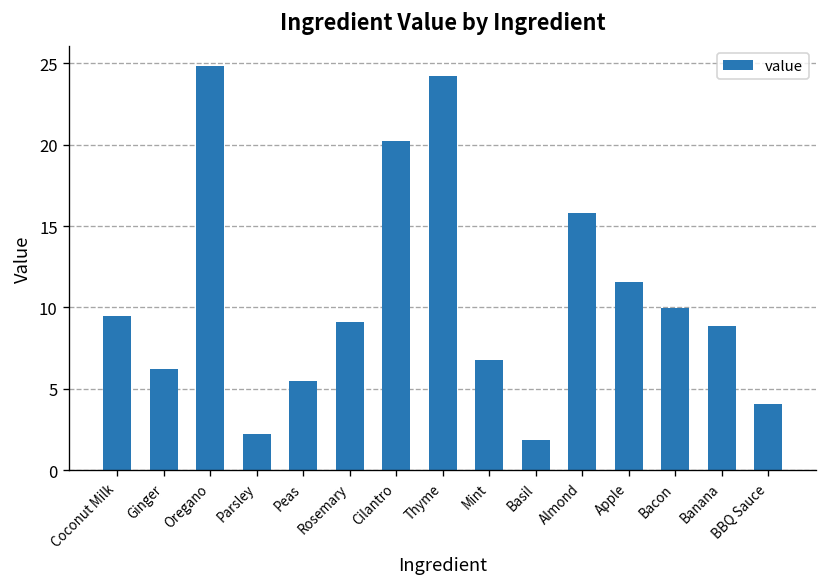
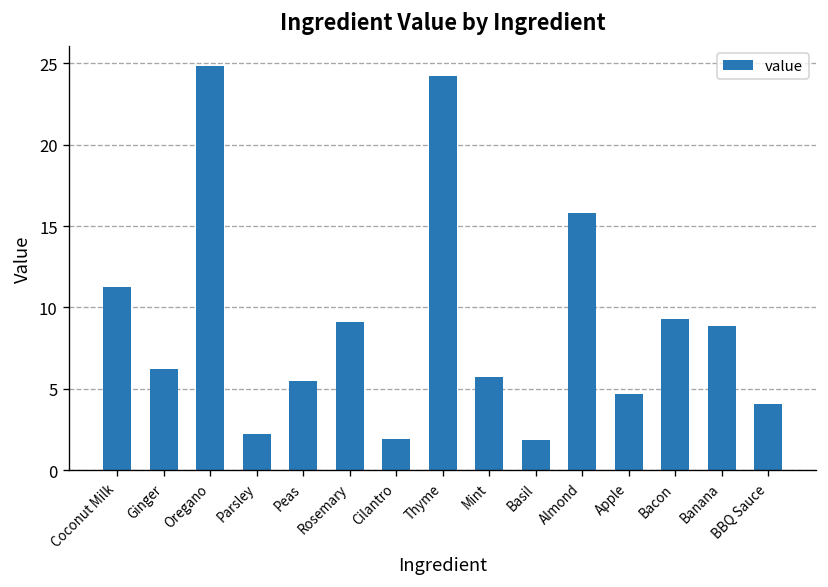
  {
-   "Coconut Milk": 9.5,
+   "Coconut Milk": 11.3,
    "Ginger": 6.2,
    "Oregano": 24.8,
    "Parsley": 2.2,
    "Peas": 5.5,
    "Rosemary": 9.1,
-   "Cilantro": 20.2,
+   "Cilantro": 1.9,
    "Thyme": 24.2,
-   "Mint": 6.8,
+   "Mint": 5.7,
    "Basil": 1.8,
    "Almond": 15.8,
-   "Apple": 11.6,
-   "Bacon": 10.0,
+   "Apple": 4.7,
+   "Bacon": 9.3,
    "Banana": 8.8,
    "BBQ Sauce": 4.1
  }
